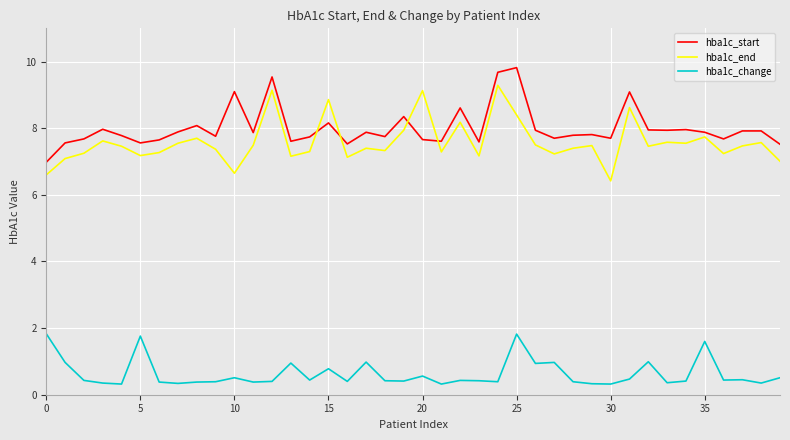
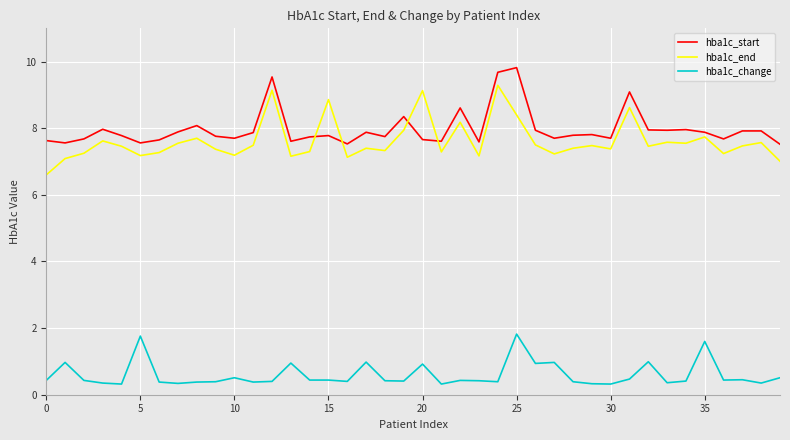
  {
    "hba1c_start": {
-     "0": 7.0,
+     "0": 7.6,
      "5": 7.6,
-     "10": 9.1,
-     "15": 8.2,
+     "10": 7.7,
+     "15": 7.8,
      "20": 7.7,
      "25": 9.8,
      "30": 7.7,
      "35": 7.9
    },
    "hba1c_end": {
      "0": 6.6,
      "5": 7.2,
-     "10": 6.7,
+     "10": 7.2,
      "15": 8.9,
      "20": 9.1,
      "25": 8.4,
-     "30": 6.4,
+     "30": 7.4,
      "35": 7.7
    },
    "hba1c_change": {
-     "0": 1.8,
+     "0": 0.4,
      "5": 1.8,
      "10": 0.5,
-     "15": 0.8,
-     "20": 0.6,
+     "15": 0.4,
+     "20": 0.9,
      "25": 1.8,
      "30": 0.3,
      "35": 1.6
    }
  }
